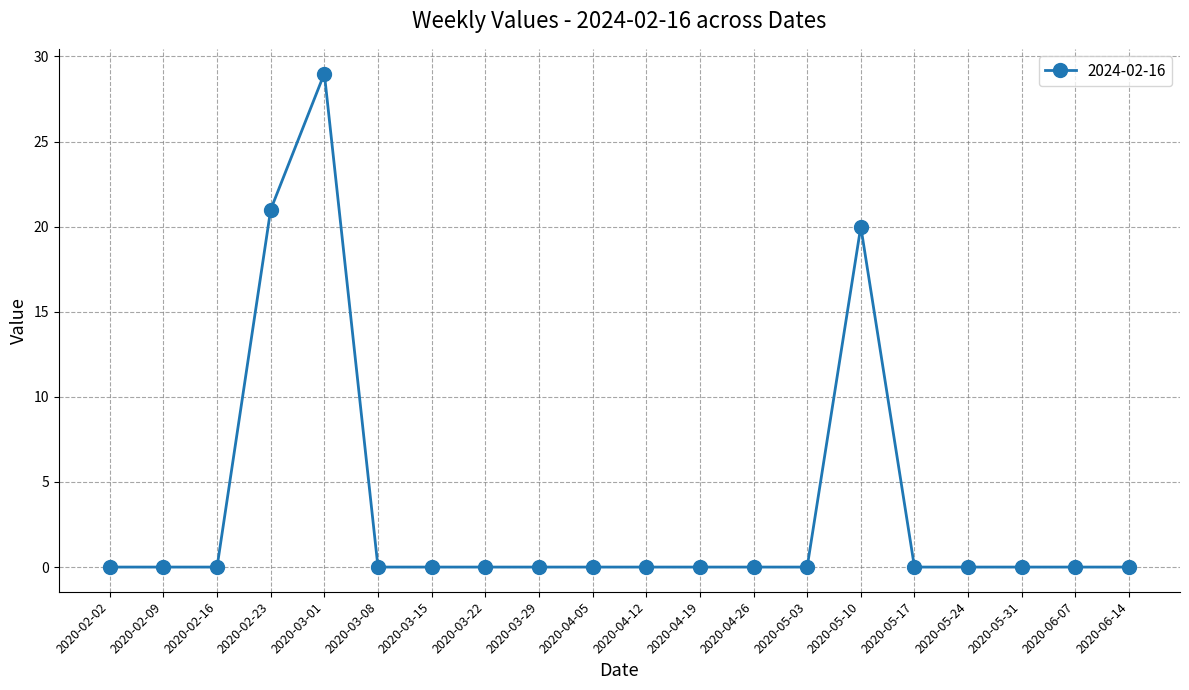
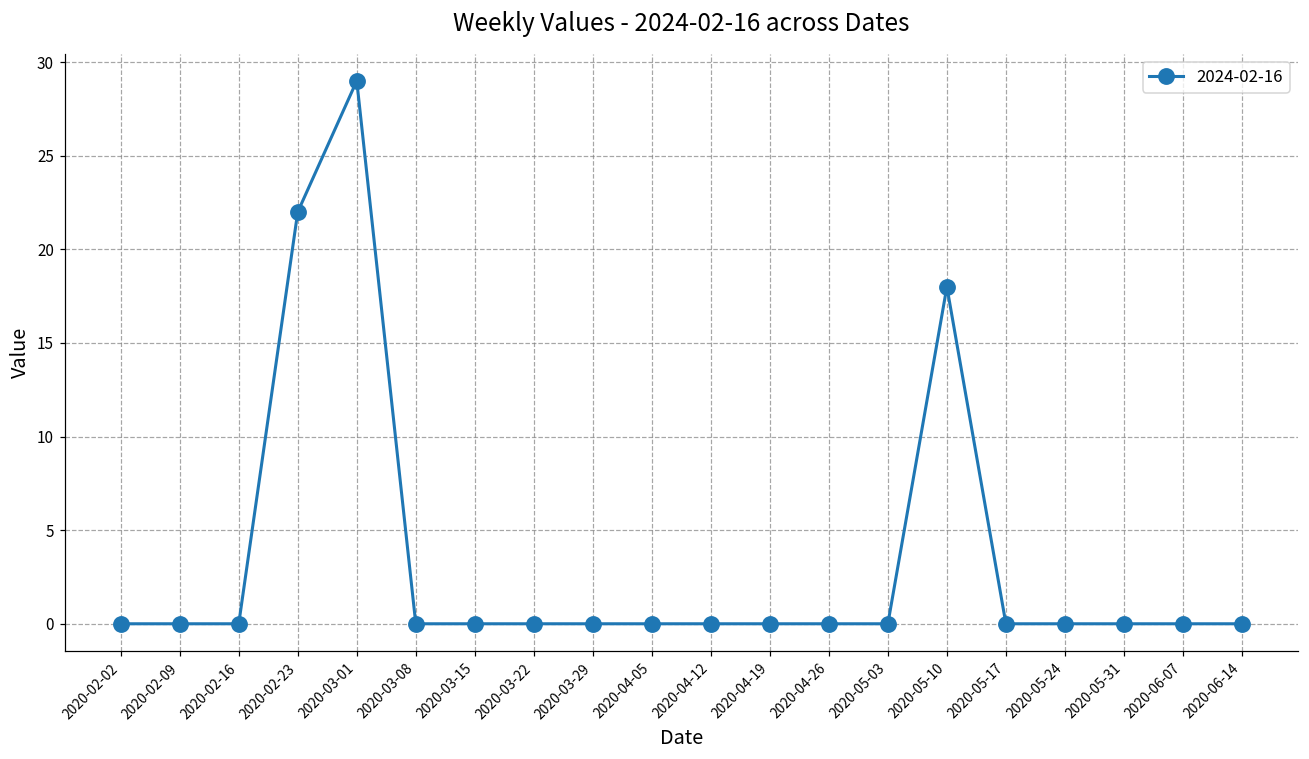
  {
    "2020-02-02": 0,
    "2020-02-09": 0,
    "2020-02-16": 0,
-   "2020-02-23": 21,
+   "2020-02-23": 22,
    "2020-03-01": 29,
    "2020-03-08": 0,
    "2020-03-15": 0,
    "2020-03-22": 0,
    "2020-03-29": 0,
    "2020-04-05": 0,
    "2020-04-12": 0,
    "2020-04-19": 0,
    "2020-04-26": 0,
    "2020-05-03": 0,
-   "2020-05-10": 20,
+   "2020-05-10": 18,
    "2020-05-17": 0,
    "2020-05-24": 0,
    "2020-05-31": 0,
    "2020-06-07": 0,
    "2020-06-14": 0
  }
